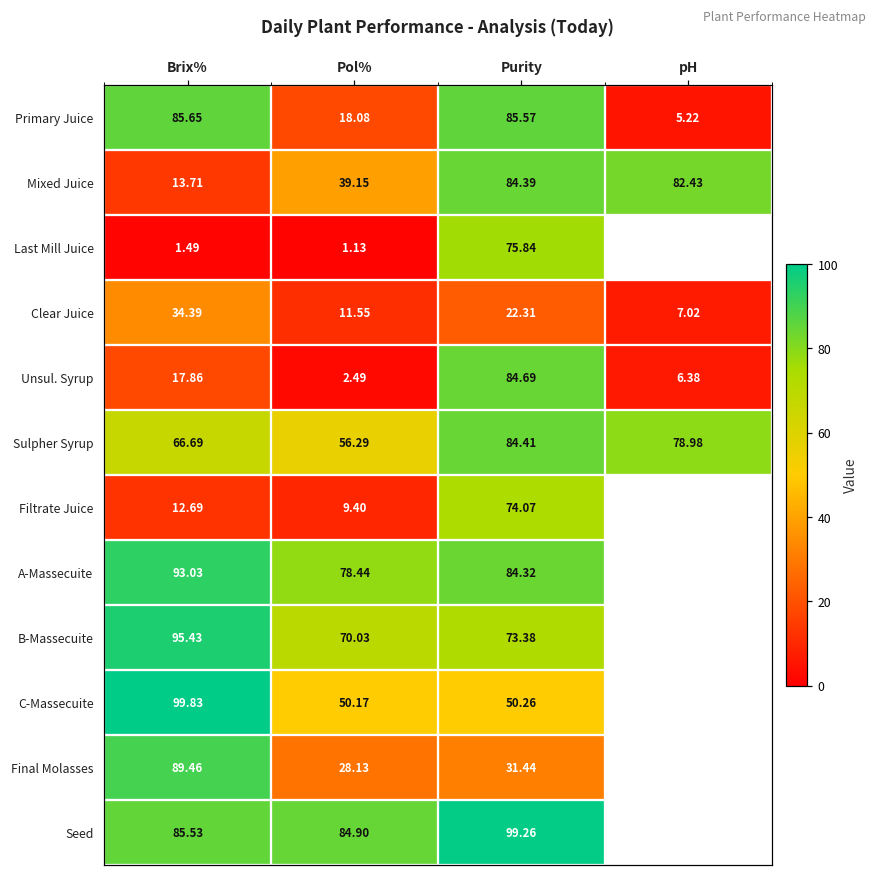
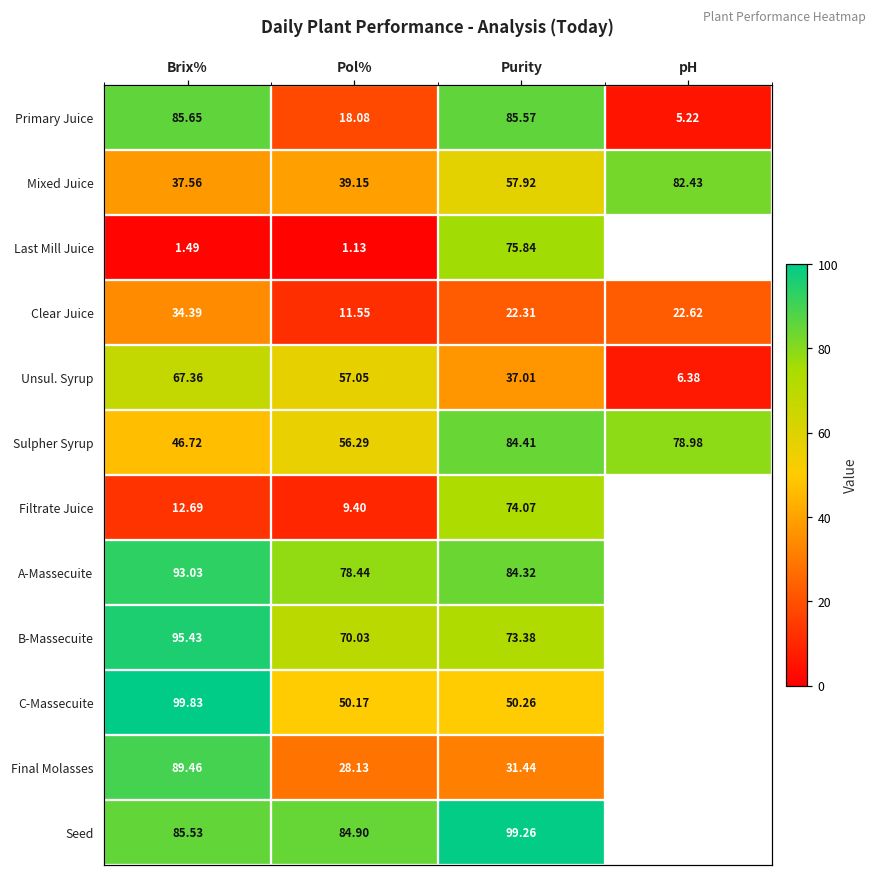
  {
    "Primary Juice": {
      "Brix%": 85.65,
      "Pol%": 18.08,
      "Purity": 85.57,
      "pH": 5.22
    },
    "Mixed Juice": {
-     "Brix%": 13.71,
+     "Brix%": 37.56,
      "Pol%": 39.15,
-     "Purity": 84.39,
+     "Purity": 57.92,
      "pH": 82.43
    },
    "Last Mill Juice": {
      "Brix%": 1.49,
      "Pol%": 1.13,
      "Purity": 75.84
    },
    "Clear Juice": {
      "Brix%": 34.39,
      "Pol%": 11.55,
      "Purity": 22.31,
-     "pH": 7.02
+     "pH": 22.62
    },
    "Unsul. Syrup": {
-     "Brix%": 17.86,
-     "Pol%": 2.49,
-     "Purity": 84.69,
+     "Brix%": 67.36,
+     "Pol%": 57.05,
+     "Purity": 37.01,
      "pH": 6.38
    },
    "Sulpher Syrup": {
-     "Brix%": 66.69,
+     "Brix%": 46.72,
      "Pol%": 56.29,
      "Purity": 84.41,
      "pH": 78.98
    },
    "Filtrate Juice": {
      "Brix%": 12.69,
      "Pol%": 9.40,
      "Purity": 74.07
    },
    "A-Massecuite": {
      "Brix%": 93.03,
      "Pol%": 78.44,
      "Purity": 84.32
    },
    "B-Massecuite": {
      "Brix%": 95.43,
      "Pol%": 70.03,
      "Purity": 73.38
    },
    "C-Massecuite": {
      "Brix%": 99.83,
      "Pol%": 50.17,
      "Purity": 50.26
    },
    "Final Molasses": {
      "Brix%": 89.46,
      "Pol%": 28.13,
      "Purity": 31.44
    },
    "Seed": {
      "Brix%": 85.53,
      "Pol%": 84.90,
      "Purity": 99.26
    }
  }
